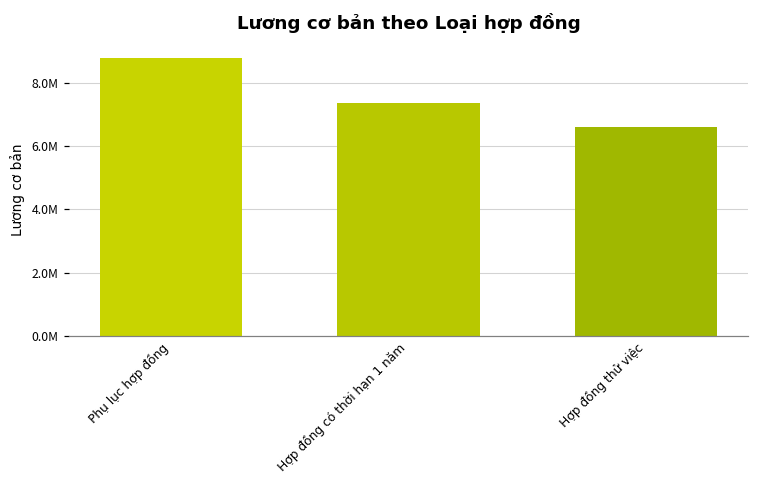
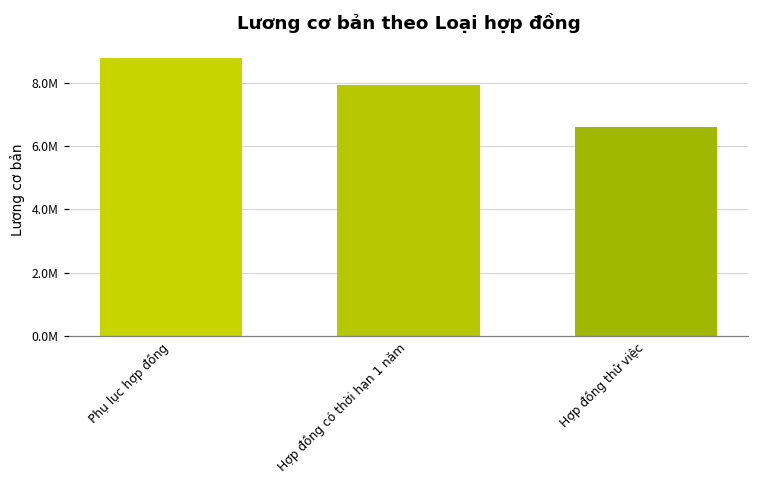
  {
    "Phụ lục hợp đồng": 8800000,
-   "Hợp đồng có thời hạn 1 năm": 7400000,
+   "Hợp đồng có thời hạn 1 năm": 7900000,
    "Hợp đồng thử việc": 6600000
  }
